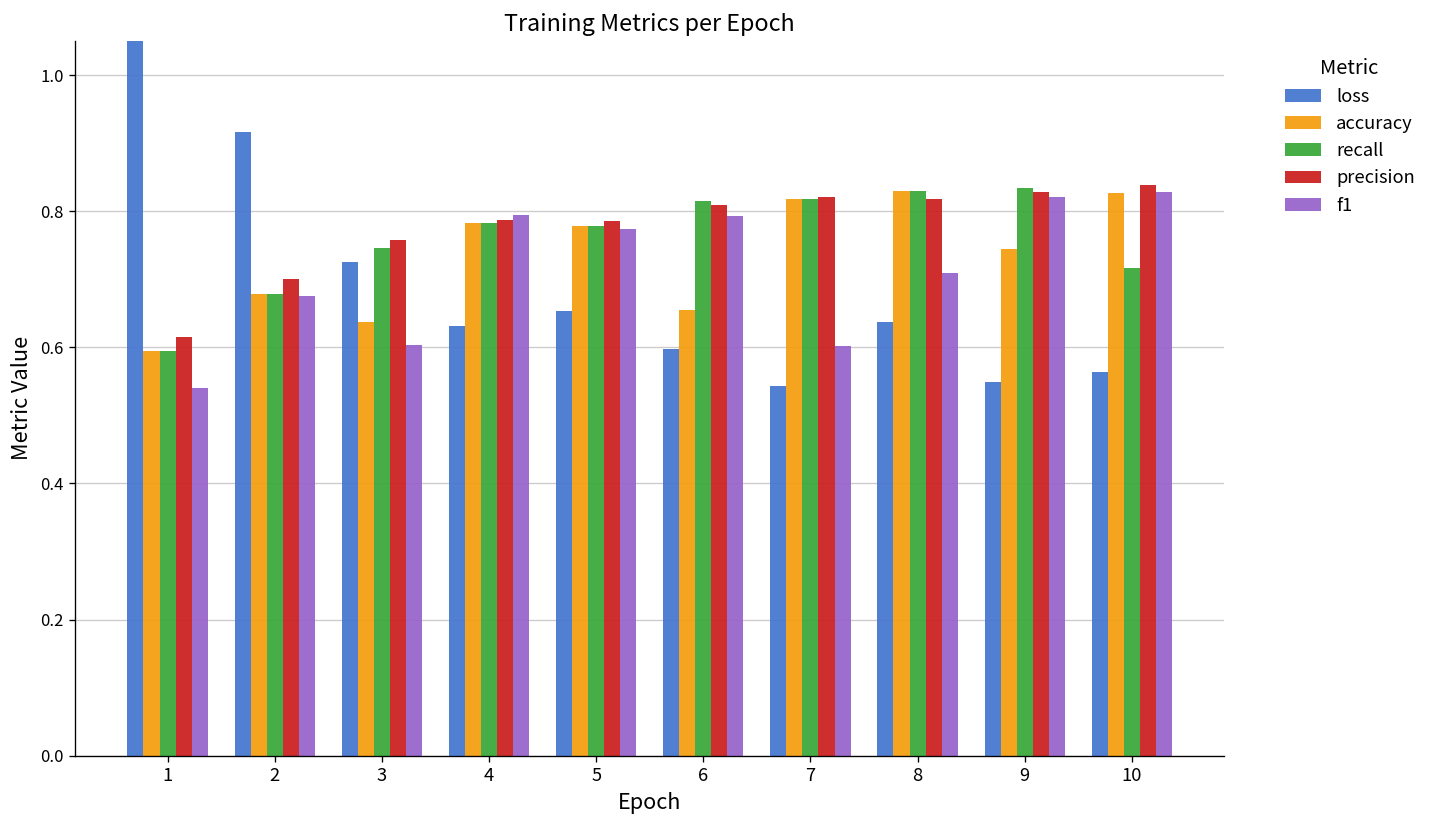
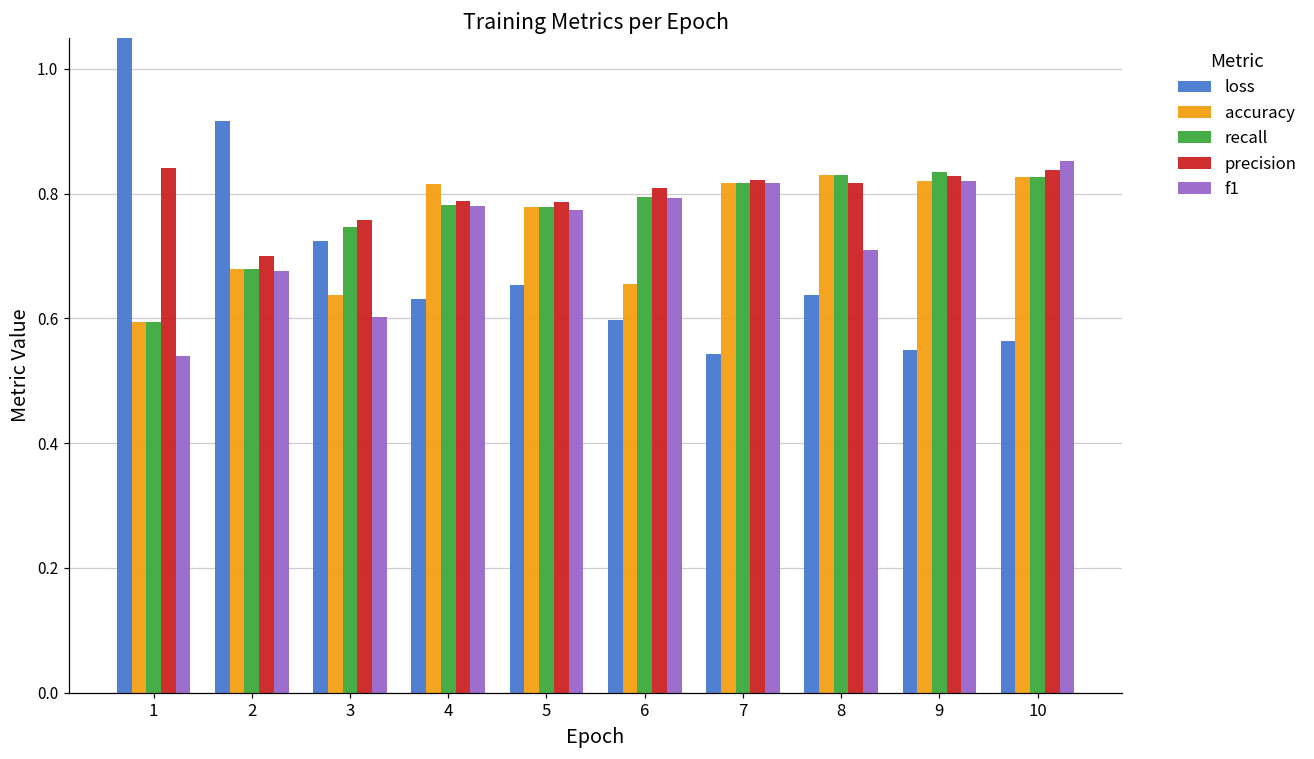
  {
    "loss": {
      "2": 0.92,
      "3": 0.72,
      "4": 0.63,
      "5": 0.65,
      "6": 0.60,
      "7": 0.54,
      "8": 0.64,
      "9": 0.55,
      "10": 0.56
    },
    "accuracy": {
      "1": 0.60,
      "2": 0.68,
      "3": 0.64,
-     "4": 0.78,
+     "4": 0.82,
      "5": 0.78,
      "6": 0.66,
      "7": 0.82,
      "8": 0.83,
-     "9": 0.74,
+     "9": 0.82,
      "10": 0.83
    },
    "recall": {
      "1": 0.60,
      "2": 0.68,
      "3": 0.75,
      "4": 0.78,
      "5": 0.78,
-     "6": 0.82,
+     "6": 0.79,
      "7": 0.82,
      "8": 0.83,
      "9": 0.83,
-     "10": 0.72
+     "10": 0.83
    },
    "precision": {
-     "1": 0.62,
+     "1": 0.84,
      "2": 0.70,
      "3": 0.76,
      "4": 0.79,
      "5": 0.79,
      "6": 0.81,
      "7": 0.82,
      "8": 0.82,
      "9": 0.83,
      "10": 0.84
    },
    "f1": {
      "1": 0.54,
      "2": 0.68,
      "3": 0.60,
-     "4": 0.79,
+     "4": 0.78,
      "5": 0.77,
      "6": 0.79,
-     "7": 0.60,
+     "7": 0.82,
      "8": 0.71,
      "9": 0.82,
-     "10": 0.83
+     "10": 0.85
    }
  }
